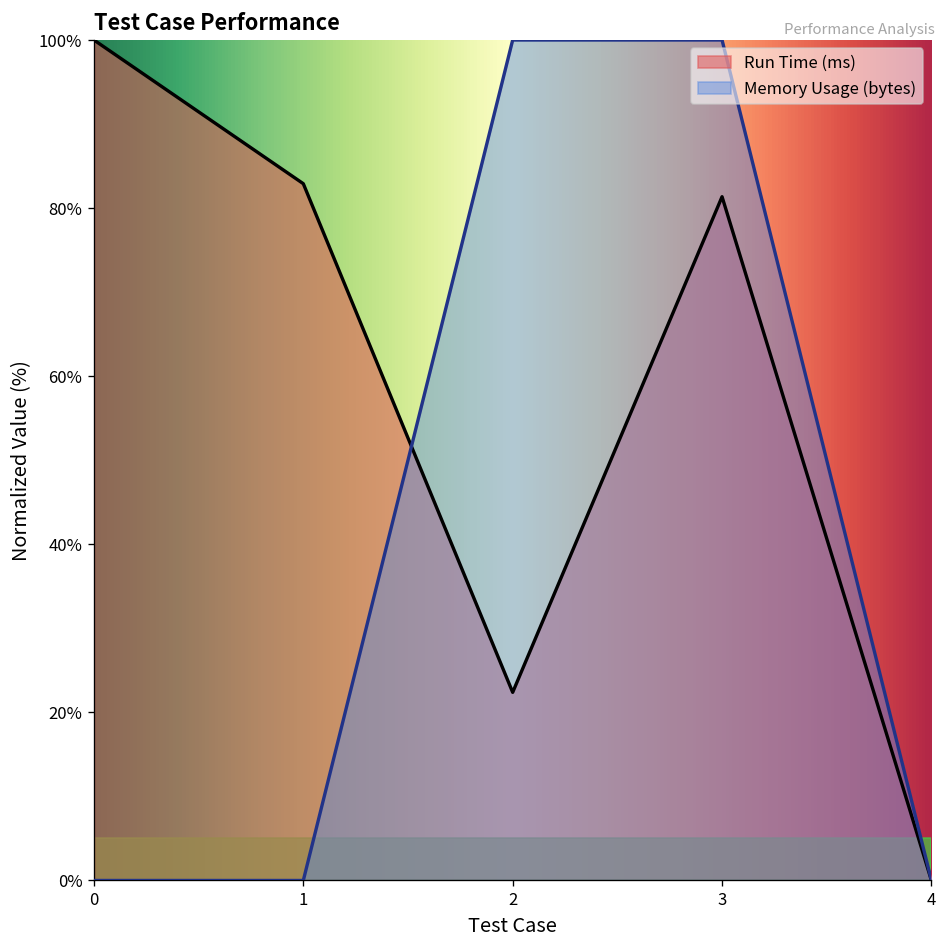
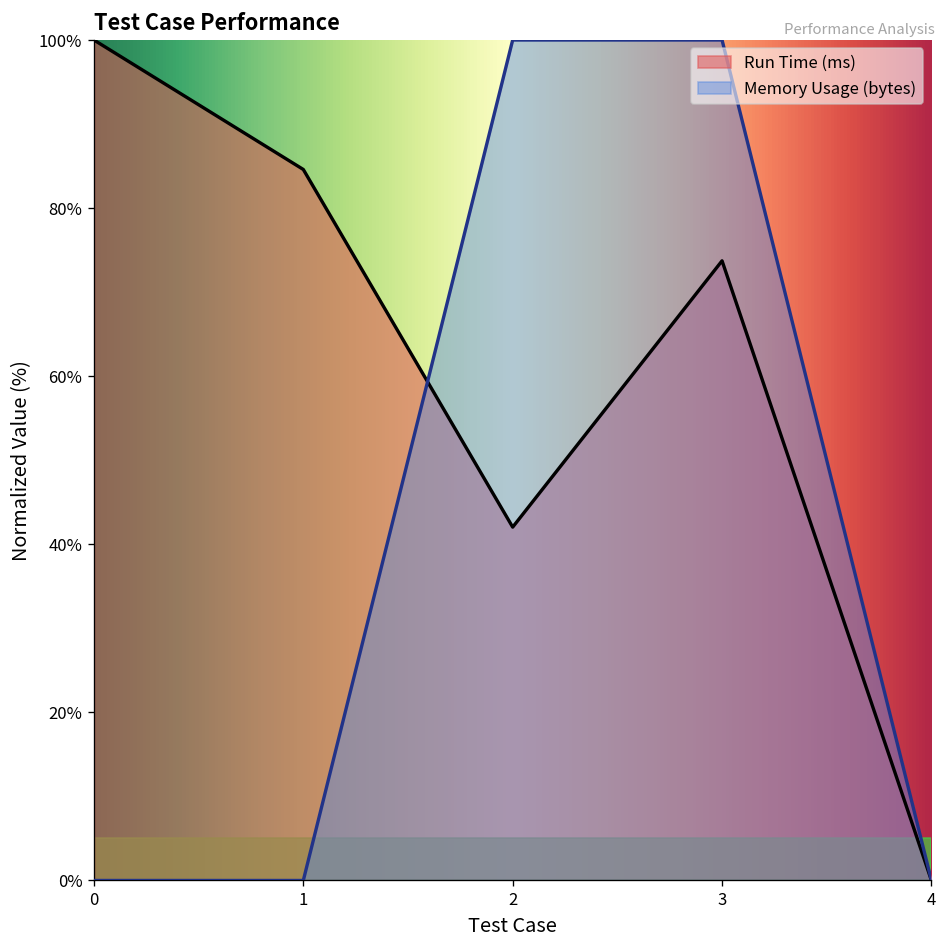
  {
    "Run Time (ms)": {
      "0": "100%",
-     "1": "83%",
-     "2": "22%",
-     "3": "81%"
+     "1": "85%",
+     "2": "42%",
+     "3": "74%"
    },
    "Memory Usage (bytes)": {
      "2": "100%",
      "3": "100%"
    }
  }
